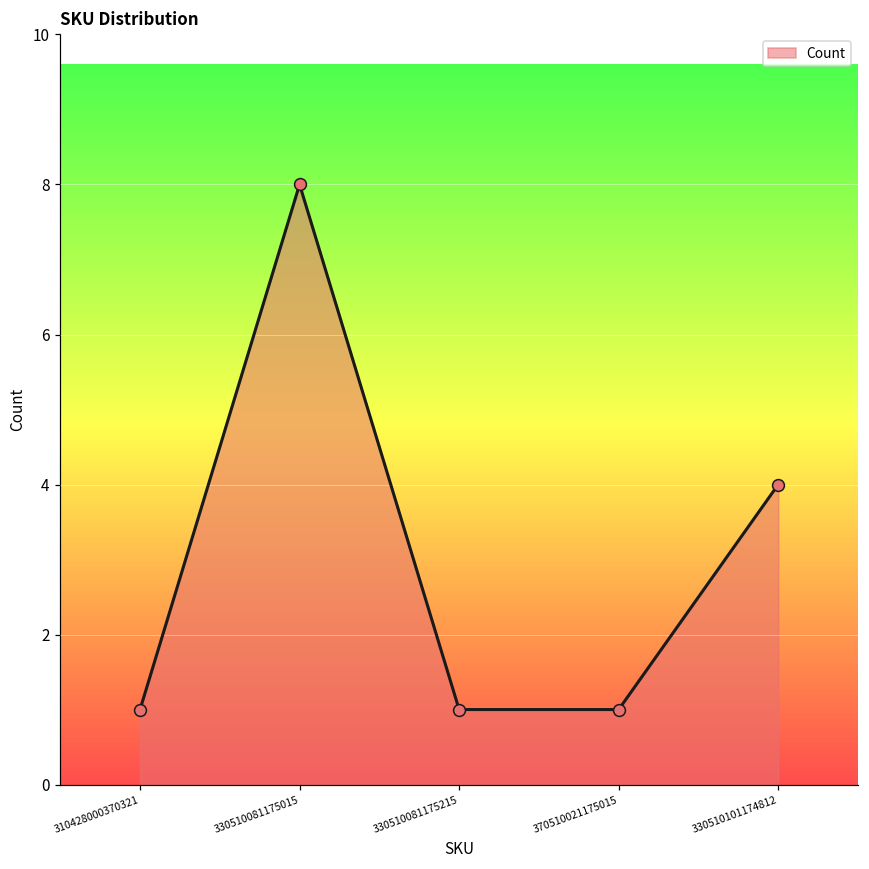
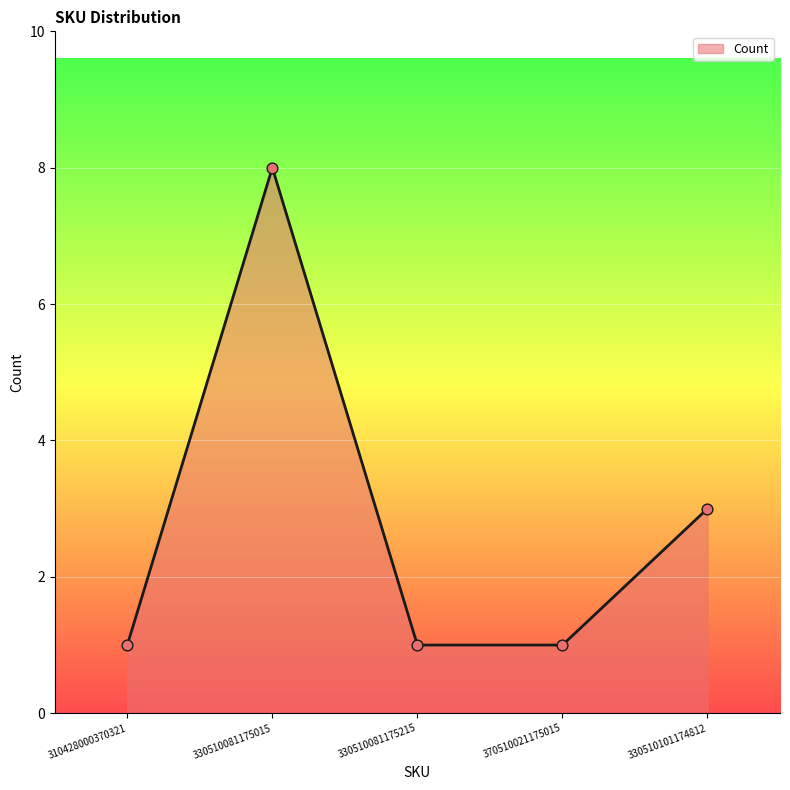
  {
    "310428000370321": 1,
    "330510081175015": 8,
    "330510081175215": 1,
    "370510021175015": 1,
-   "330510101174812": 4
+   "330510101174812": 3
  }
